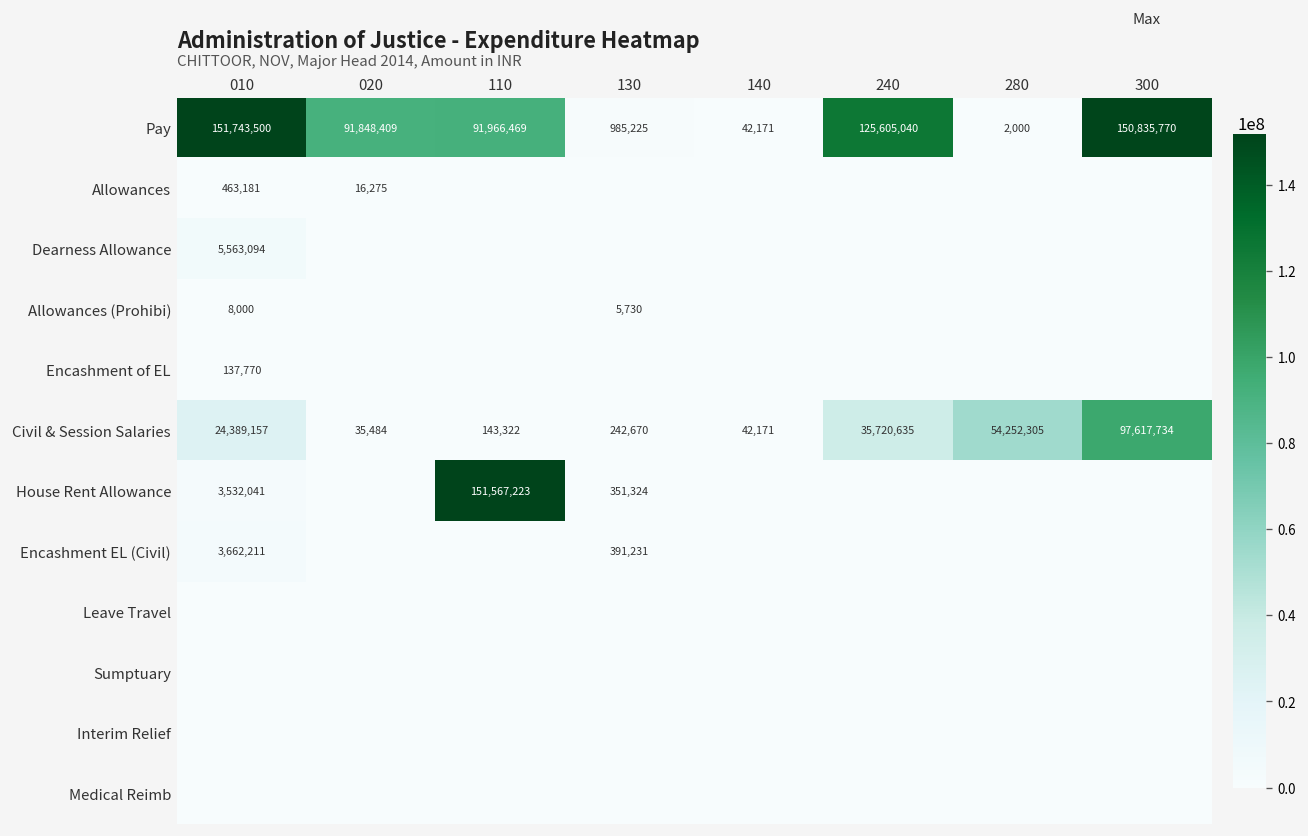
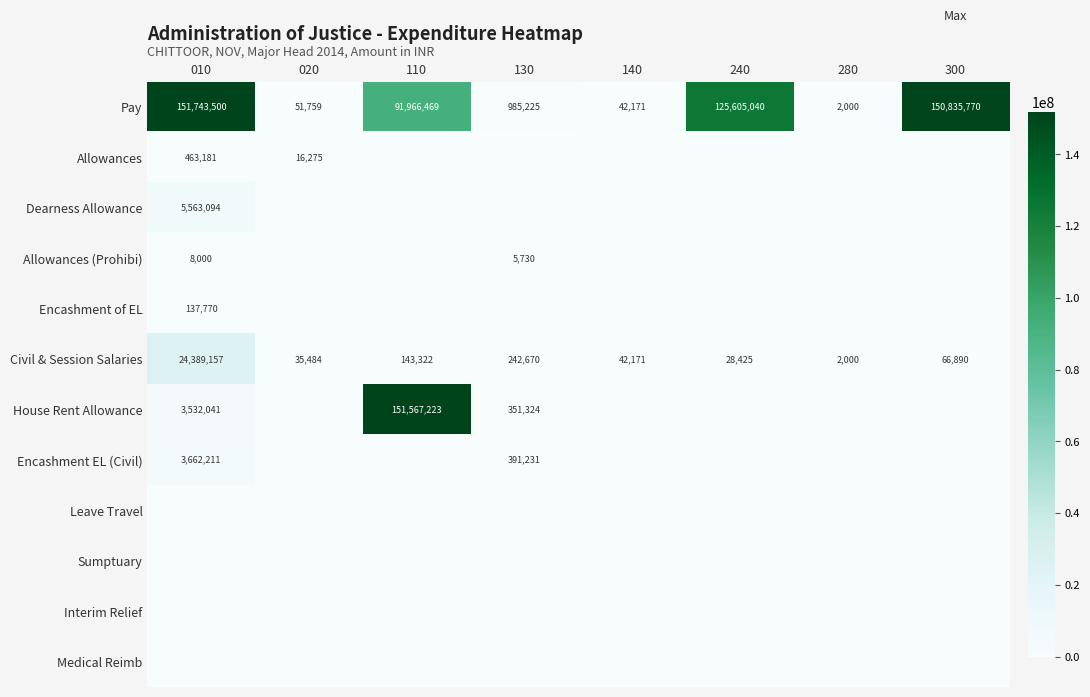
  {
    "Pay": {
      "010": "151,743,500",
-     "020": "91,848,409",
+     "020": "51,759",
      "110": "91,966,469",
      "130": "985,225",
      "140": "42,171",
      "240": "125,605,040",
      "280": "2,000",
      "300": "150,835,770"
    },
    "Allowances": {
      "010": "463,181",
      "020": "16,275"
    },
    "Dearness Allowance": {
      "010": "5,563,094"
    },
    "Allowances (Prohibi)": {
      "010": "8,000",
      "130": "5,730"
    },
    "Encashment of EL": {
      "010": "137,770"
    },
    "Civil & Session Salaries": {
      "010": "24,389,157",
      "020": "35,484",
      "110": "143,322",
      "130": "242,670",
      "140": "42,171",
-     "240": "35,720,635",
-     "280": "54,252,305",
-     "300": "97,617,734"
+     "240": "28,425",
+     "280": "2,000",
+     "300": "66,890"
    },
    "House Rent Allowance": {
      "010": "3,532,041",
      "110": "151,567,223",
      "130": "351,324"
    },
    "Encashment EL (Civil)": {
      "010": "3,662,211",
      "130": "391,231"
    }
  }
